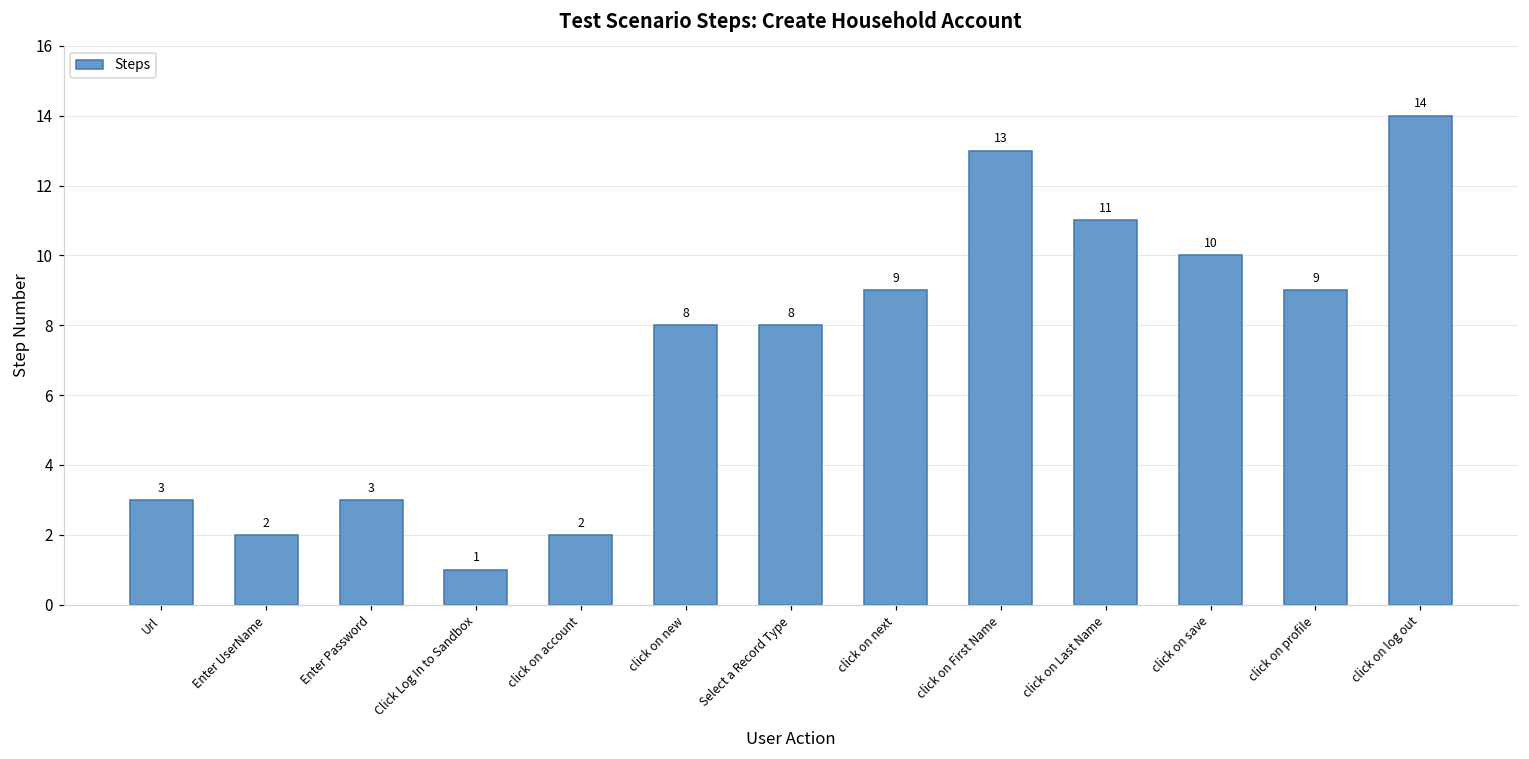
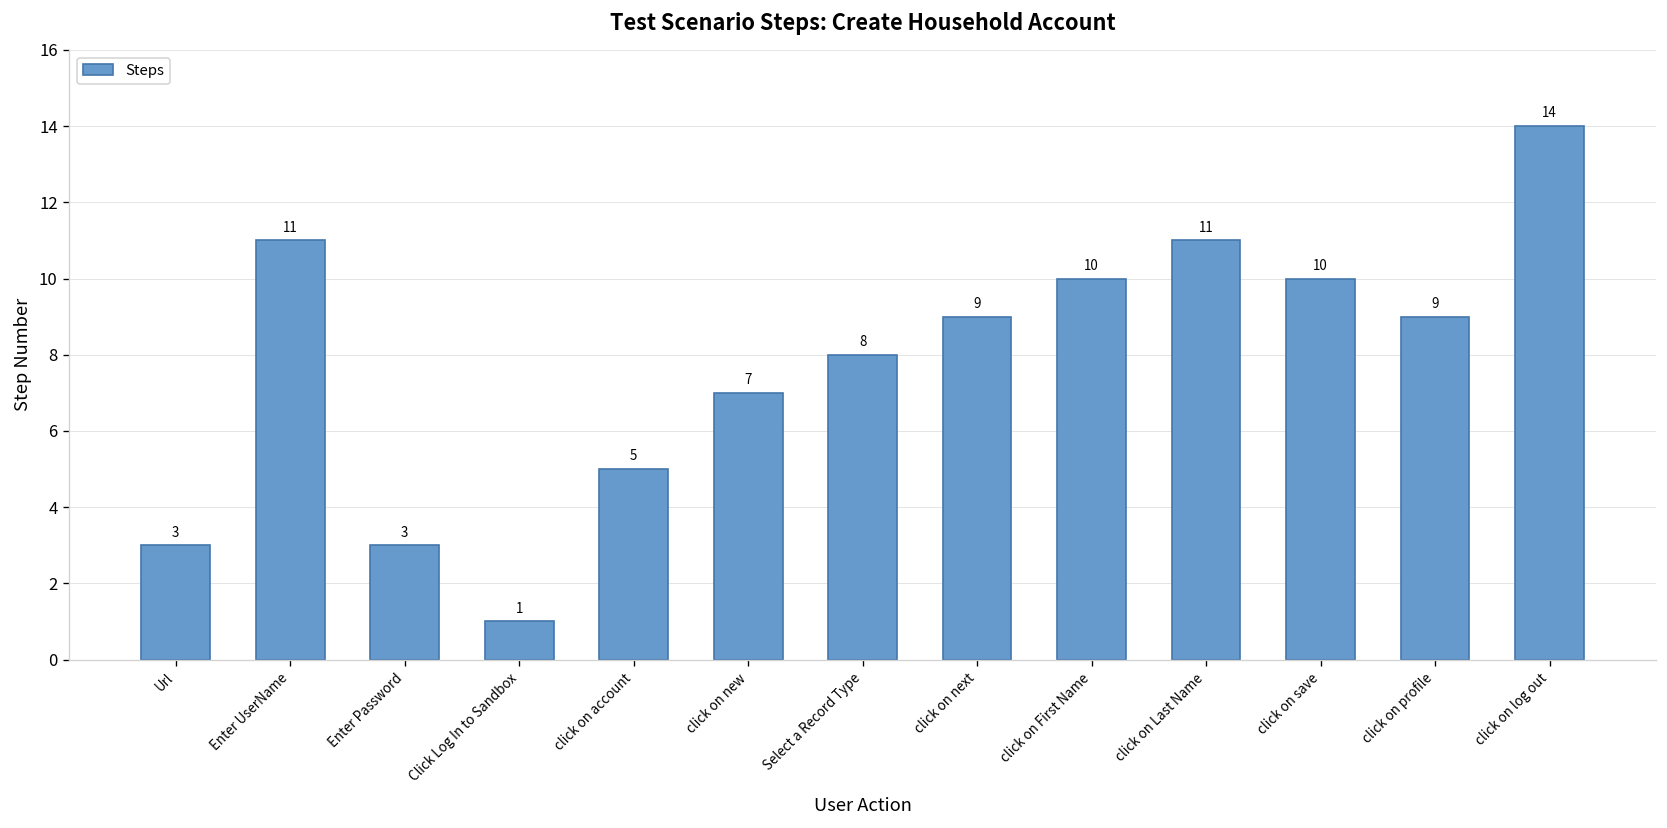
  {
    "Url": 3,
-   "Enter UserName": 2,
+   "Enter UserName": 11,
    "Enter Password": 3,
    "Click Log In to Sandbox": 1,
-   "click on account": 2,
-   "click on new": 8,
+   "click on account": 5,
+   "click on new": 7,
    "Select a Record Type": 8,
    "click on next": 9,
-   "click on First Name": 13,
+   "click on First Name": 10,
    "click on Last Name": 11,
    "click on save": 10,
    "click on profile": 9,
    "click on log out": 14
  }
